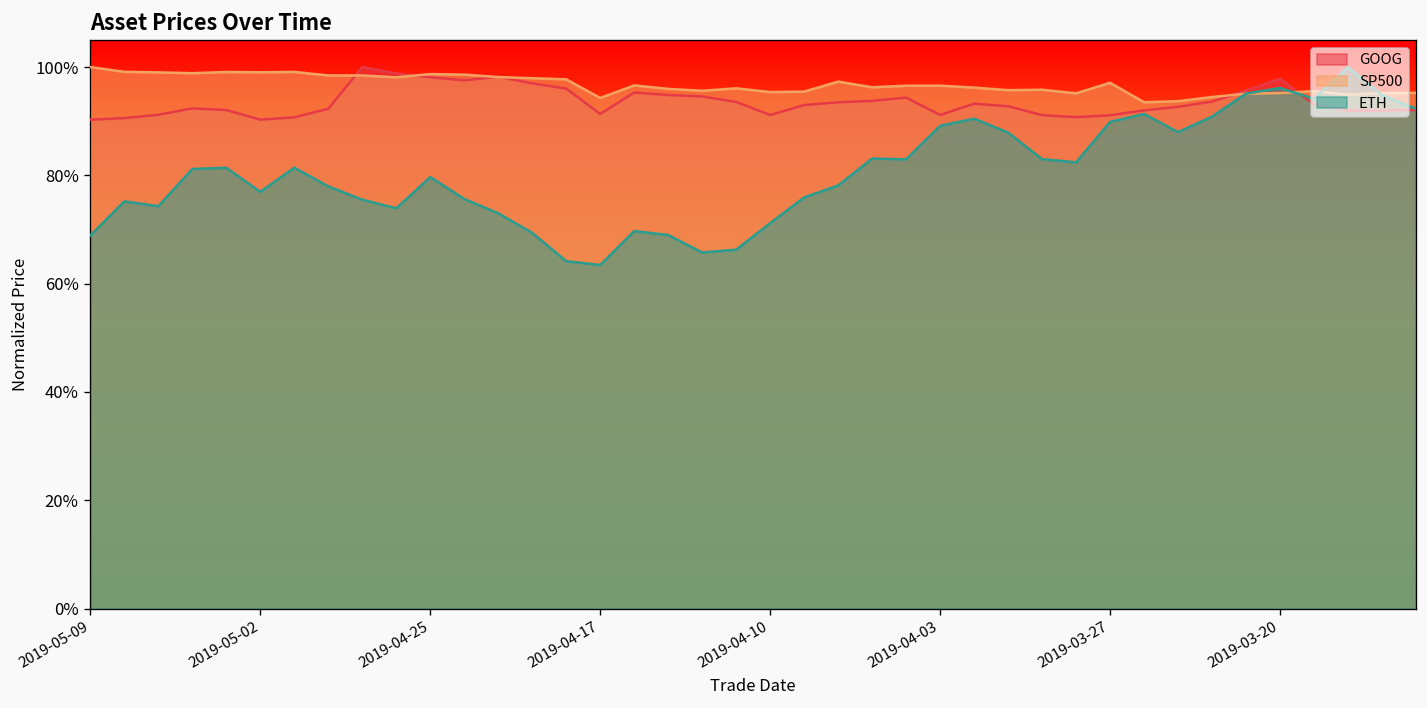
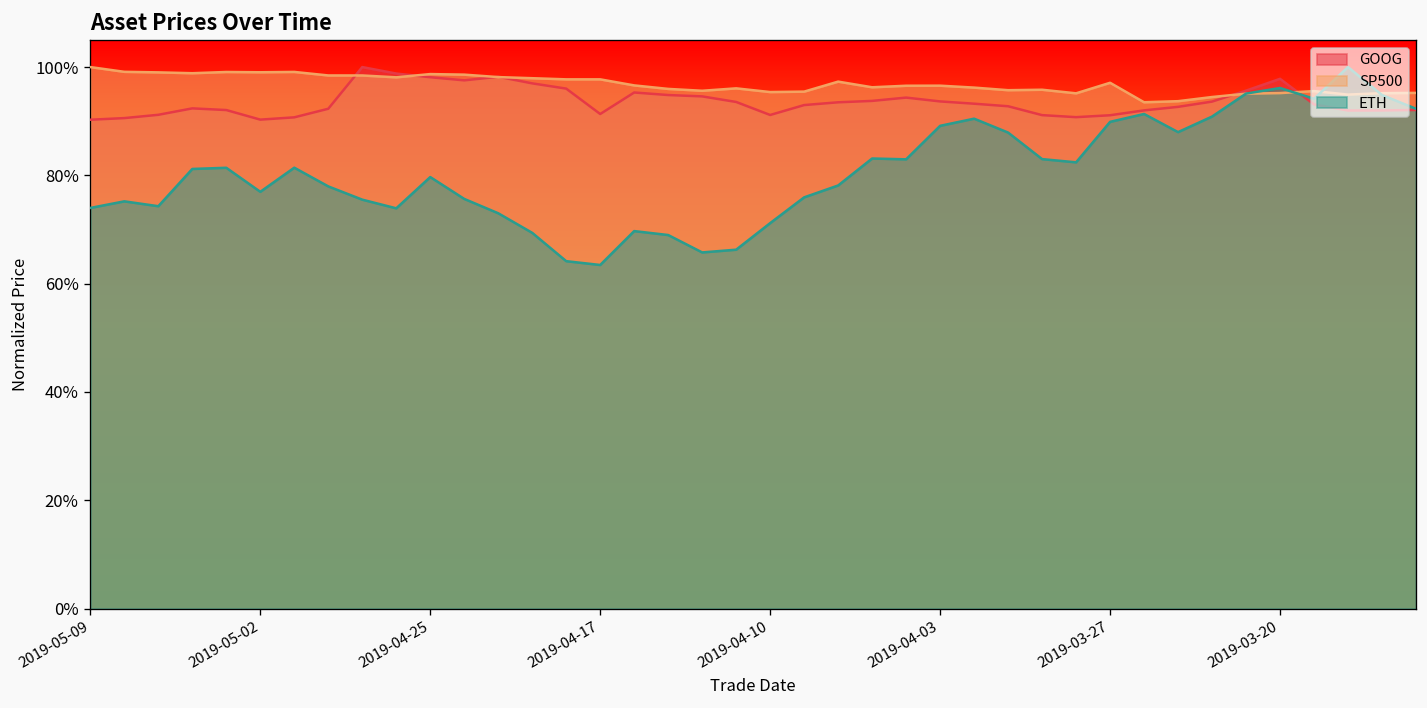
  {
    "GOOG": {
      "2019-05-09": "90%",
      "2019-05-02": "90%",
      "2019-04-25": "98%",
      "2019-04-17": "91%",
      "2019-04-10": "91%",
-     "2019-04-03": "91%",
+     "2019-04-03": "94%",
      "2019-03-27": "91%",
      "2019-03-20": "98%"
    },
    "SP500": {
      "2019-05-09": "100%",
      "2019-05-02": "99%",
      "2019-04-25": "99%",
-     "2019-04-17": "94%",
+     "2019-04-17": "98%",
      "2019-04-10": "95%",
      "2019-04-03": "97%",
      "2019-03-27": "97%",
      "2019-03-20": "95%"
    },
    "ETH": {
-     "2019-05-09": "69%",
+     "2019-05-09": "74%",
      "2019-05-02": "77%",
      "2019-04-25": "80%",
      "2019-04-17": "63%",
      "2019-04-10": "71%",
      "2019-04-03": "89%",
      "2019-03-27": "90%",
      "2019-03-20": "96%"
    }
  }
